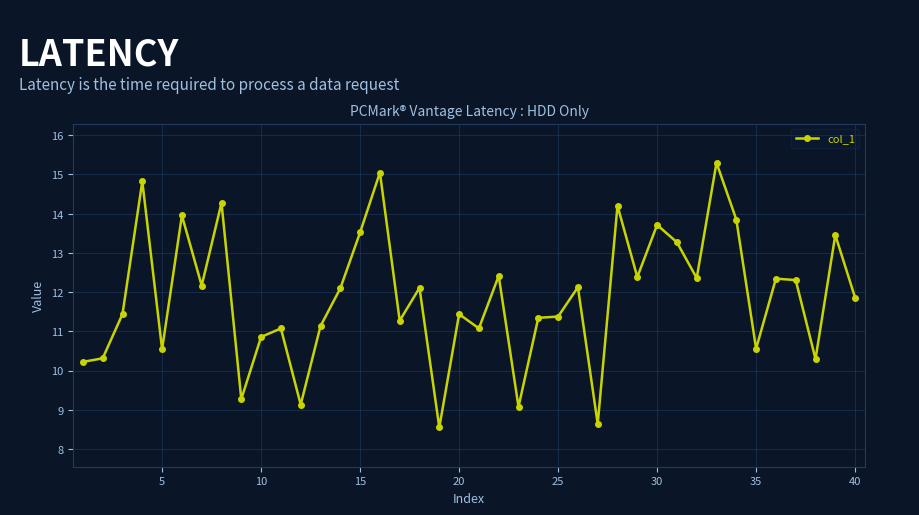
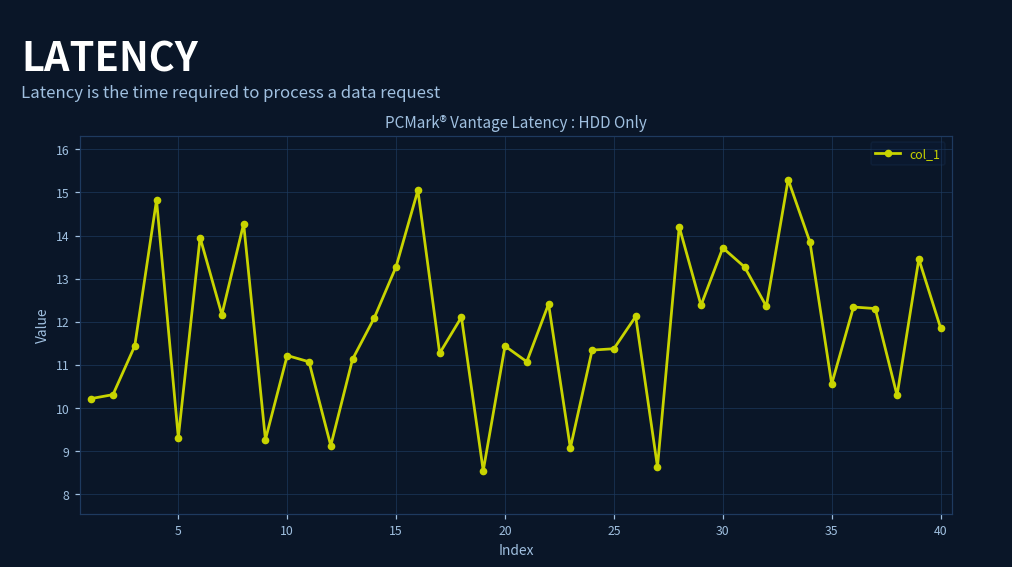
  {
-   "5": 10.5,
-   "10": 10.9,
-   "15": 13.5,
+   "5": 9.3,
+   "10": 11.2,
+   "15": 13.3,
    "20": 11.4,
    "25": 11.4,
    "30": 13.7,
    "35": 10.6,
    "40": 11.9
  }
